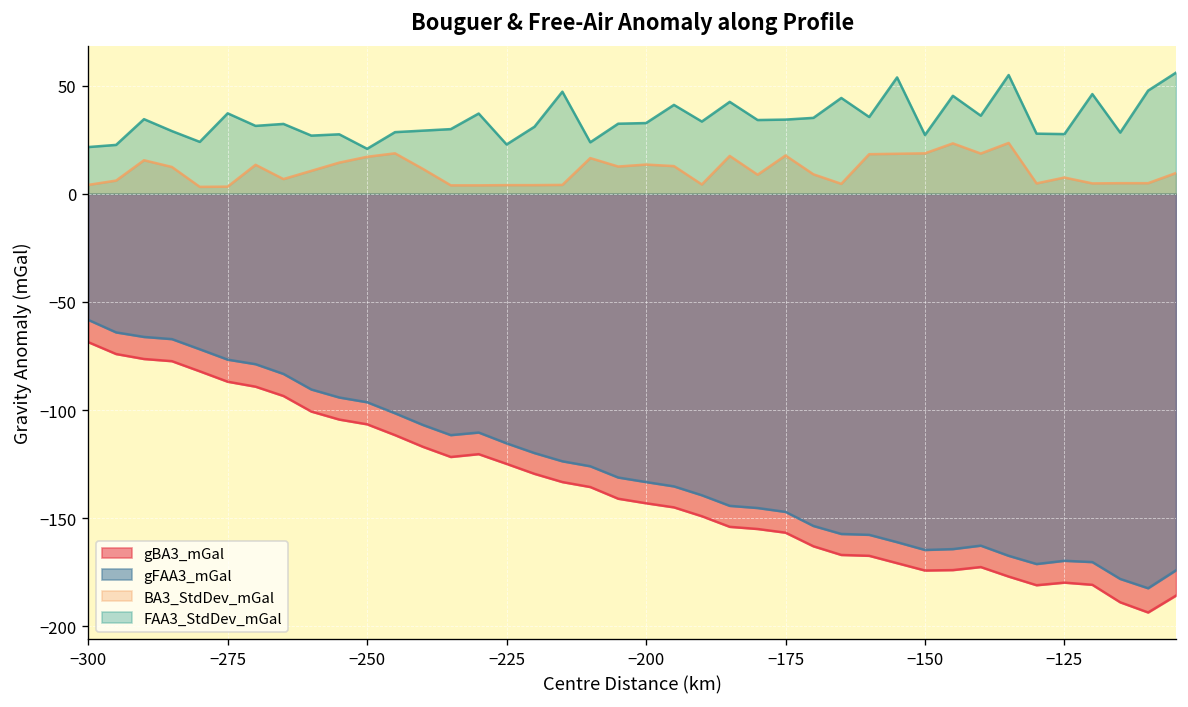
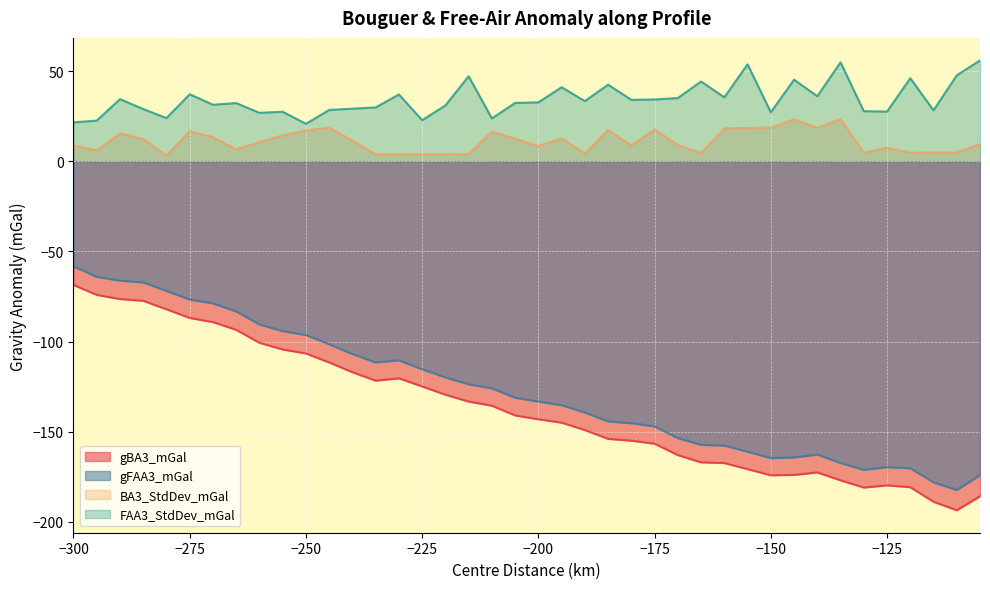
  {
    "BA3_StdDev_mGal": {
-     "−300": 4,
-     "−275": 3,
+     "−300": 9,
+     "−275": 17,
      "−250": 17,
      "−225": 4,
-     "−200": 14,
+     "−200": 9,
      "−175": 18,
      "−150": 19,
      "−125": 8
    }
  }
